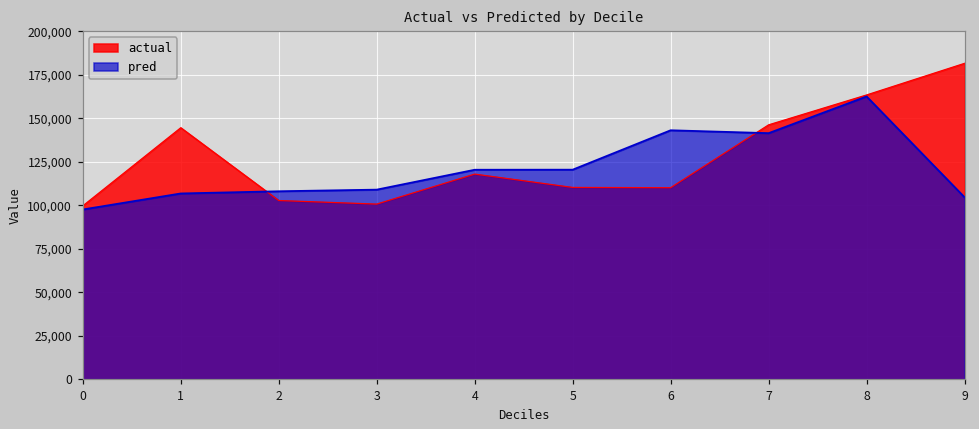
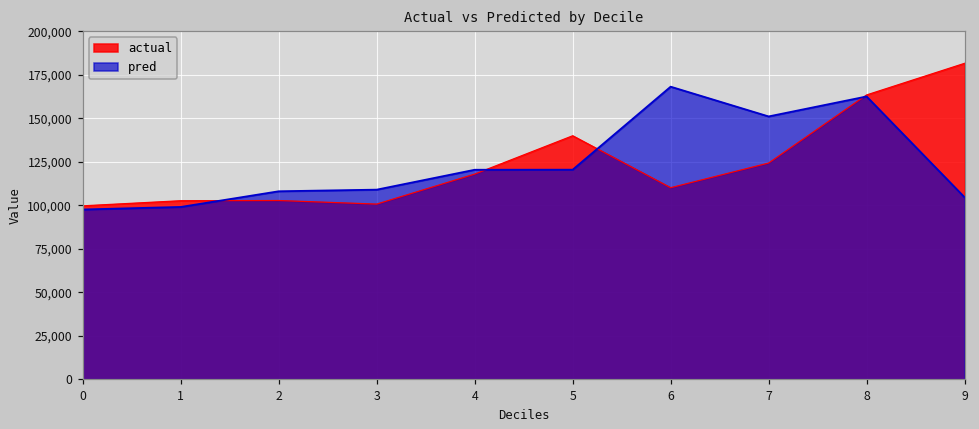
  {
    "actual": {
      "0": "100,000",
-     "1": "145,000",
+     "1": "103,000",
      "2": "103,000",
      "3": "101,000",
      "4": "118,000",
-     "5": "110,000",
+     "5": "140,000",
      "6": "110,000",
-     "7": "146,000",
+     "7": "124,000",
      "9": "182,000"
    },
    "pred": {
      "0": "98,000",
-     "1": "107,000",
+     "1": "99,000",
      "2": "108,000",
      "3": "109,000",
      "4": "120,000",
      "5": "120,000",
-     "6": "143,000",
-     "7": "141,000",
+     "6": "168,000",
+     "7": "151,000",
      "9": "105,000"
    }
  }
